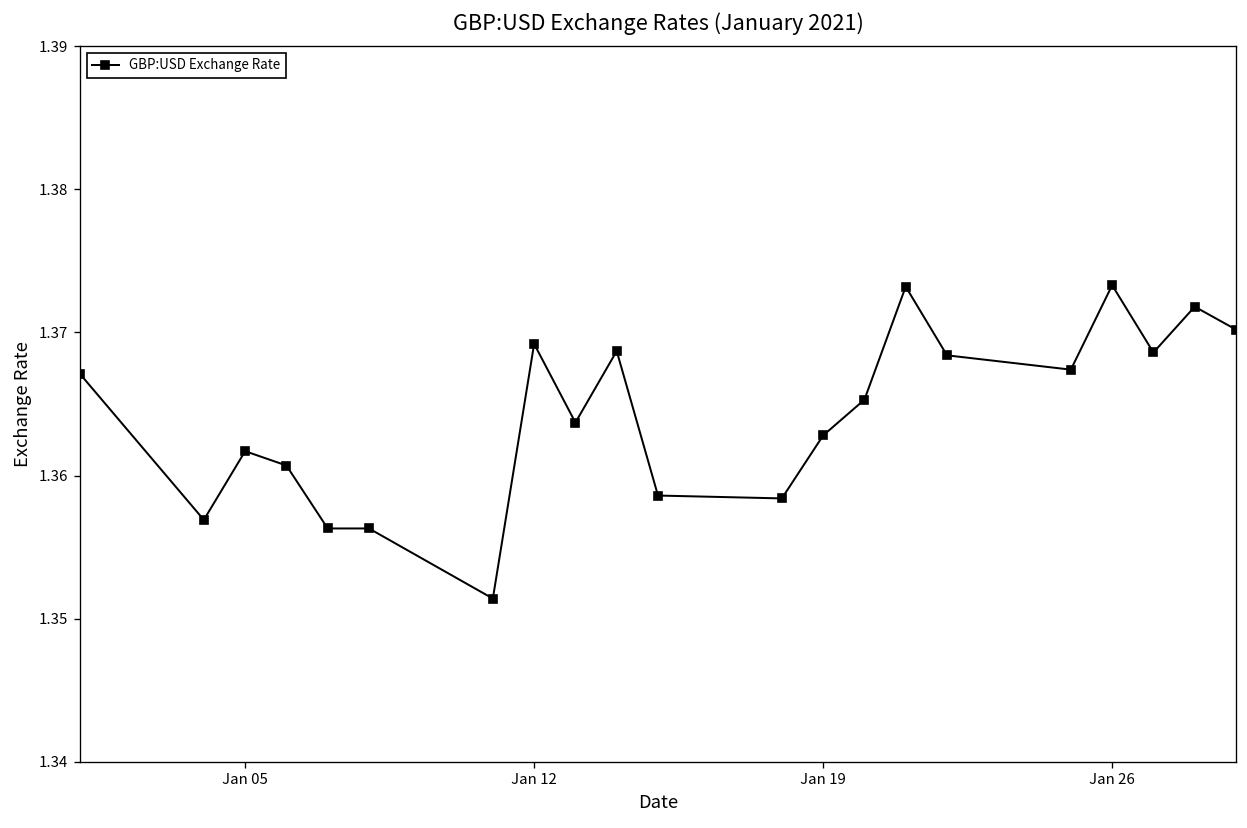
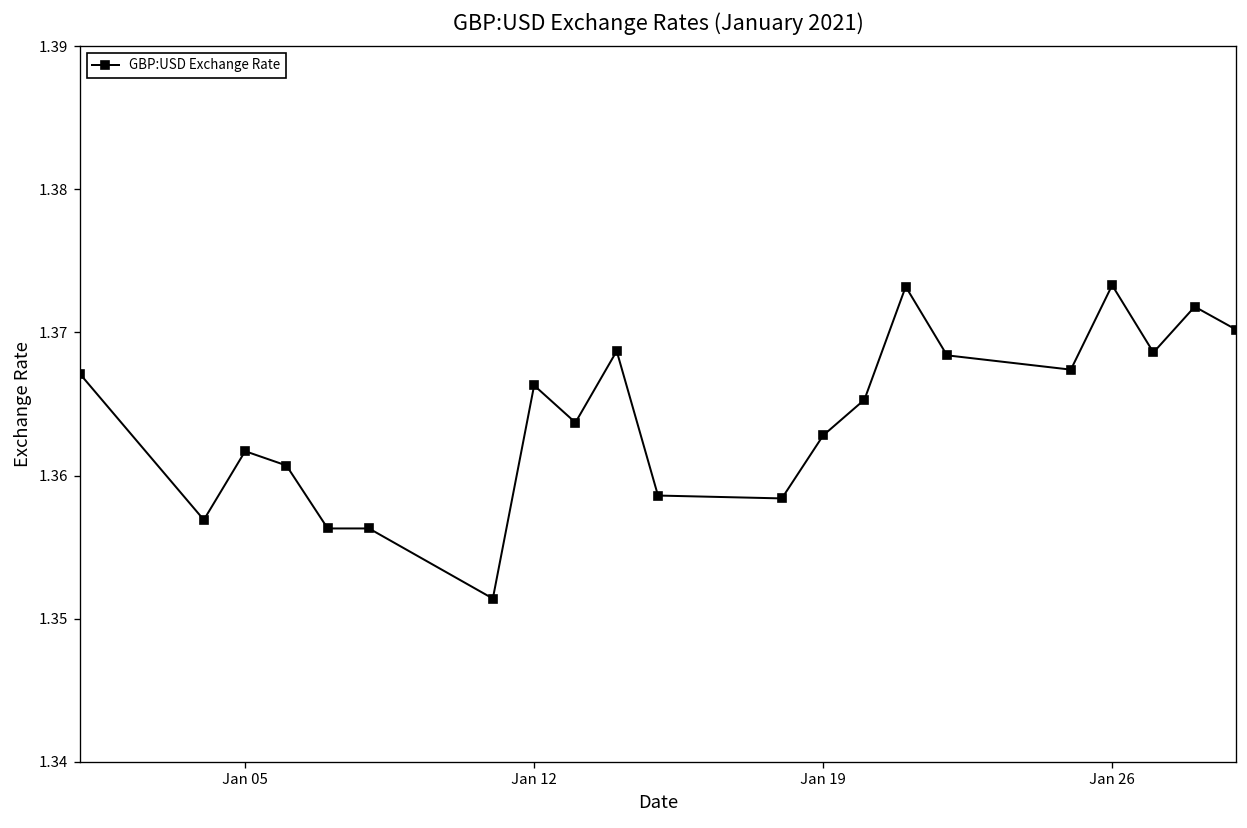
  {
    "Jan 05": 1.3617,
-   "Jan 12": 1.3692,
+   "Jan 12": 1.3663,
    "Jan 19": 1.3628,
    "Jan 26": 1.3733
  }
